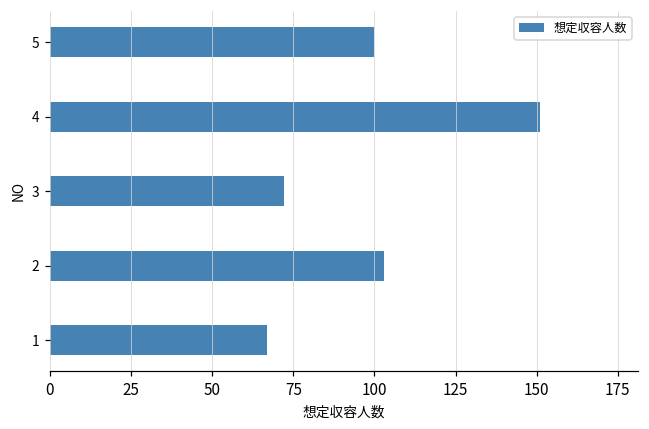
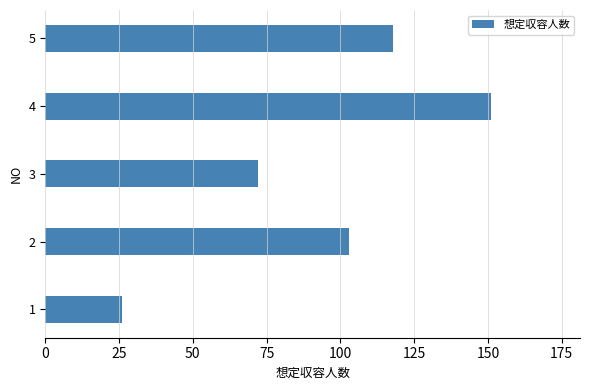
  {
-   "5": 100,
+   "5": 118,
    "4": 151,
    "3": 72,
    "2": 103,
-   "1": 67
+   "1": 26
  }
